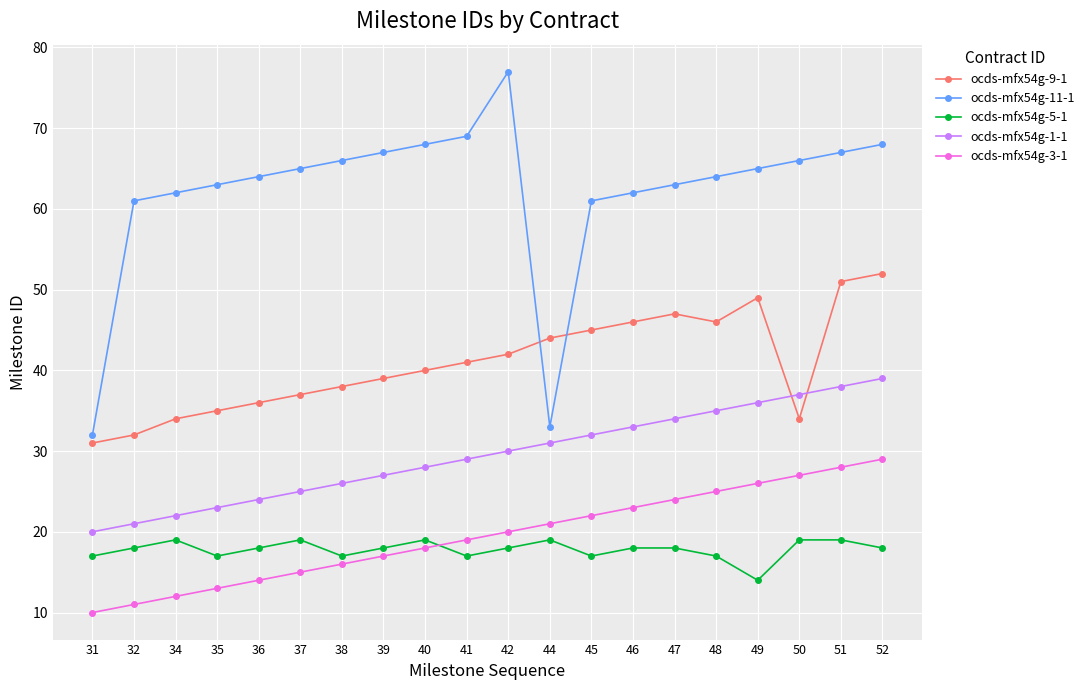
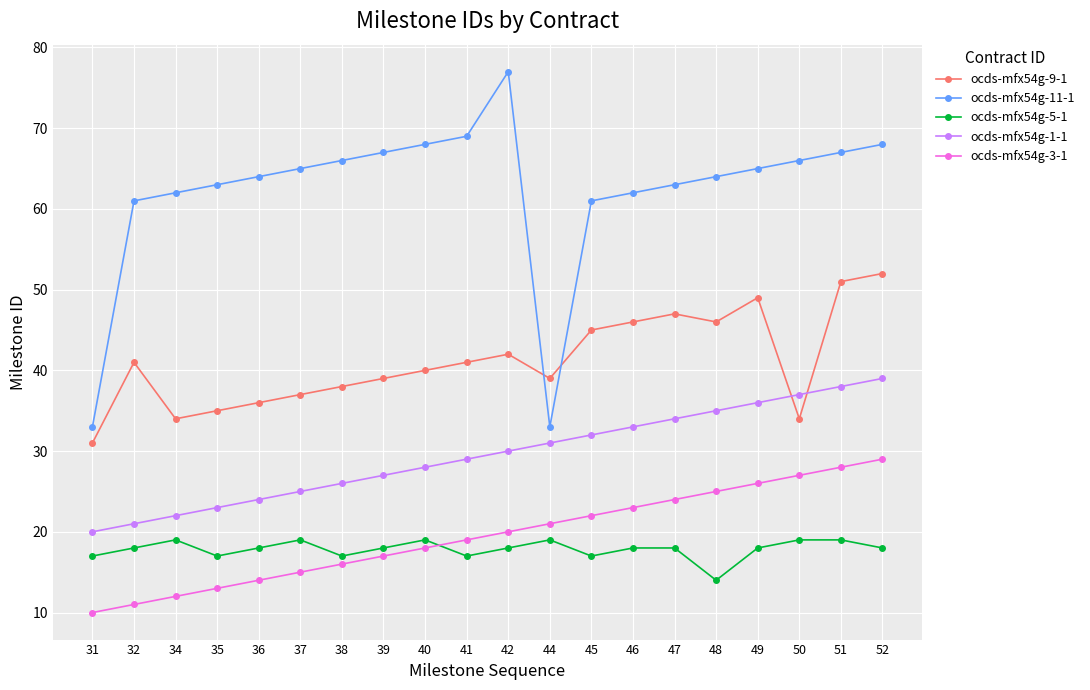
  {
    "ocds-mfx54g-9-1": {
      "31": 31,
-     "32": 32,
+     "32": 41,
      "34": 34,
      "35": 35,
      "36": 36,
      "37": 37,
      "38": 38,
      "39": 39,
      "40": 40,
      "41": 41,
      "42": 42,
-     "44": 44,
+     "44": 39,
      "45": 45,
      "46": 46,
      "47": 47,
      "48": 46,
      "49": 49,
      "50": 34,
      "51": 51,
      "52": 52
    },
    "ocds-mfx54g-11-1": {
-     "31": 32,
+     "31": 33,
      "32": 61,
      "34": 62,
      "35": 63,
      "36": 64,
      "37": 65,
      "38": 66,
      "39": 67,
      "40": 68,
      "41": 69,
      "42": 77,
      "44": 33,
      "45": 61,
      "46": 62,
      "47": 63,
      "48": 64,
      "49": 65,
      "50": 66,
      "51": 67,
      "52": 68
    },
    "ocds-mfx54g-5-1": {
      "31": 17,
      "32": 18,
      "34": 19,
      "35": 17,
      "36": 18,
      "37": 19,
      "38": 17,
      "39": 18,
      "40": 19,
      "41": 17,
      "42": 18,
      "44": 19,
      "45": 17,
      "46": 18,
      "47": 18,
-     "48": 17,
-     "49": 14,
+     "48": 14,
+     "49": 18,
      "50": 19,
      "51": 19,
      "52": 18
    }
  }
